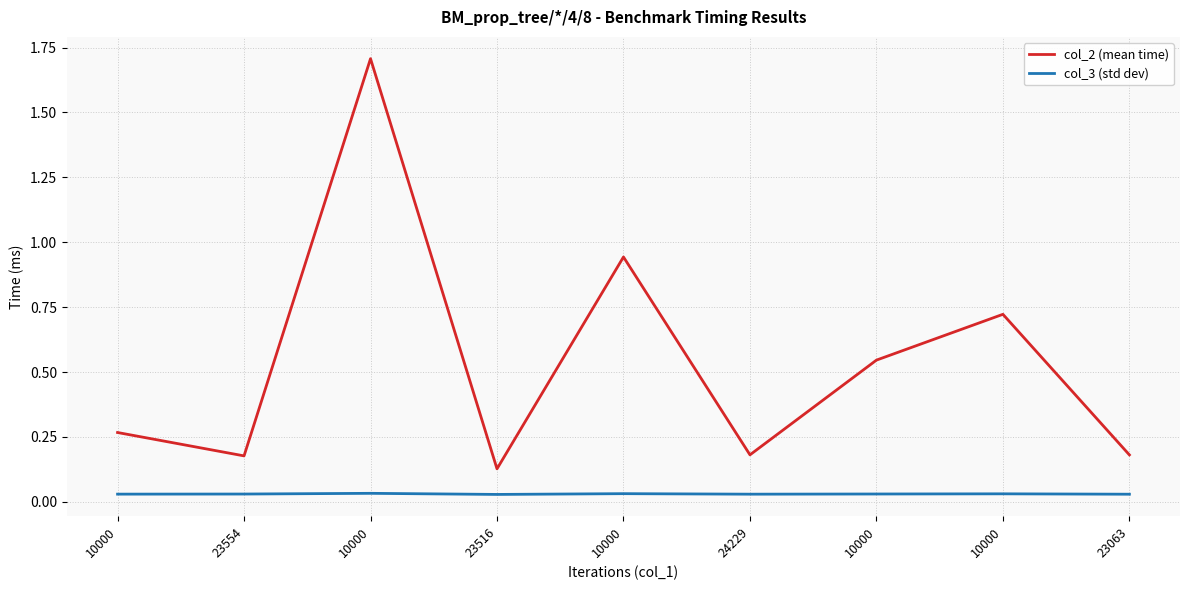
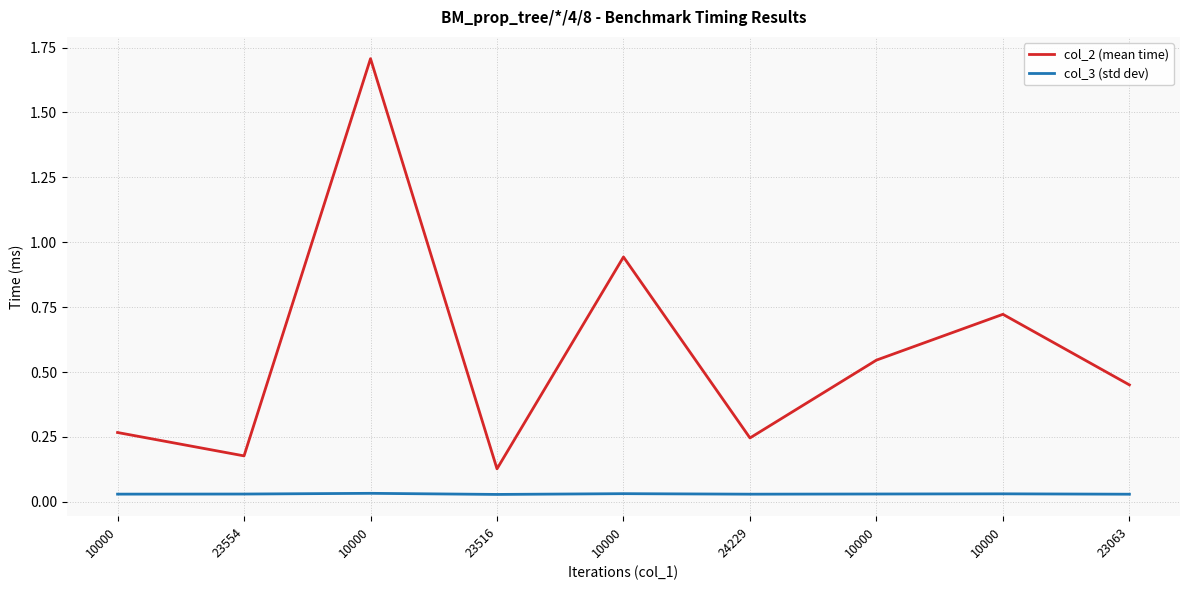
  {
    "col_2 (mean time)": {
      "23554": 0.18,
      "23516": 0.13,
-     "24229": 0.18,
-     "23063": 0.18
+     "24229": 0.25,
+     "23063": 0.45
    },
    "col_3 (std dev)": {
      "23554": 0.03,
      "23516": 0.03,
      "24229": 0.03,
      "23063": 0.03
    }
  }
